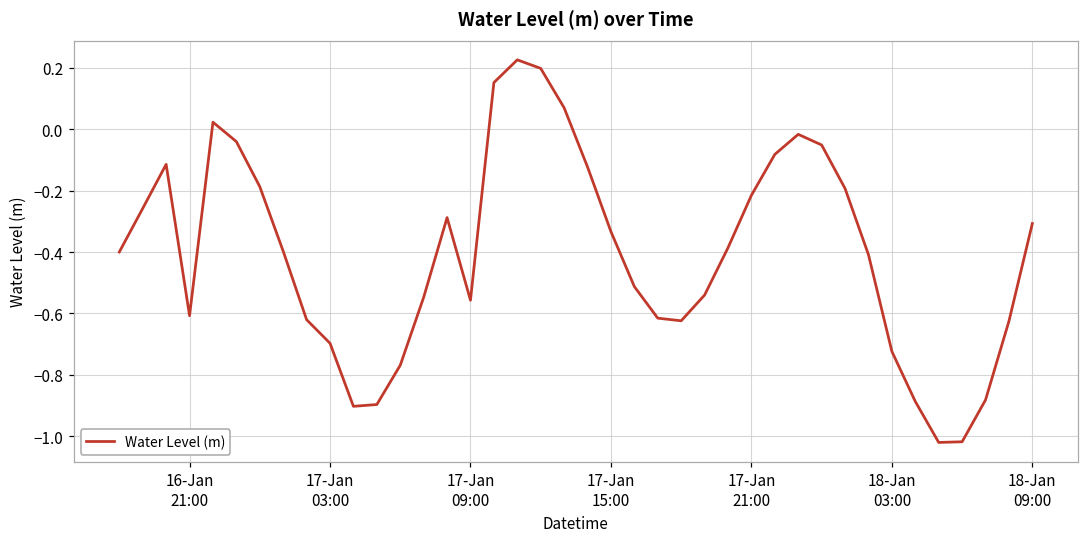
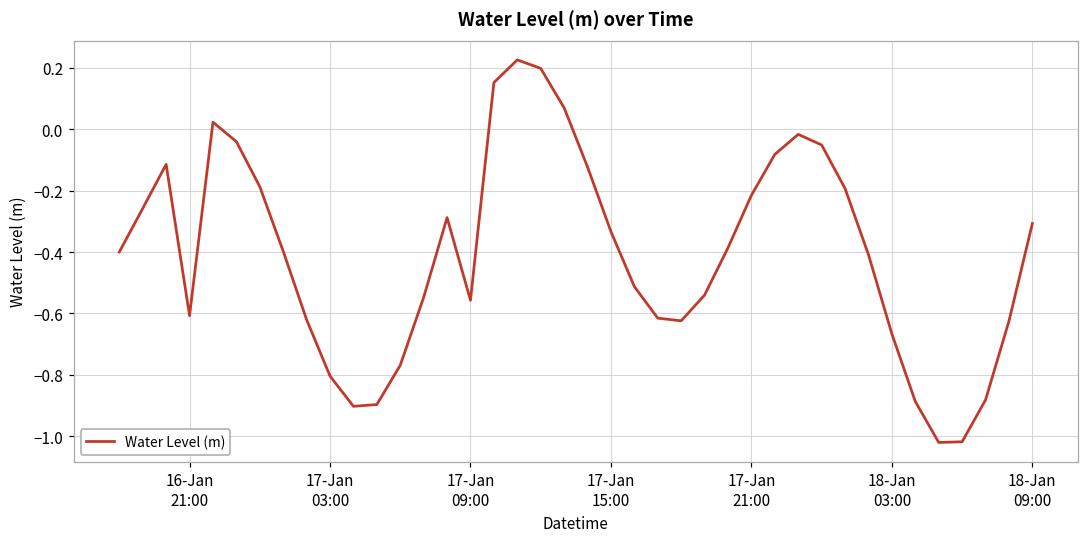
  {
    "16-Jan 21:00": -0.61,
-   "17-Jan 03:00": -0.70,
+   "17-Jan 03:00": -0.80,
    "17-Jan 09:00": -0.56,
    "17-Jan 15:00": -0.33,
    "17-Jan 21:00": -0.22,
-   "18-Jan 03:00": -0.72,
+   "18-Jan 03:00": -0.67,
    "18-Jan 09:00": -0.31
  }
